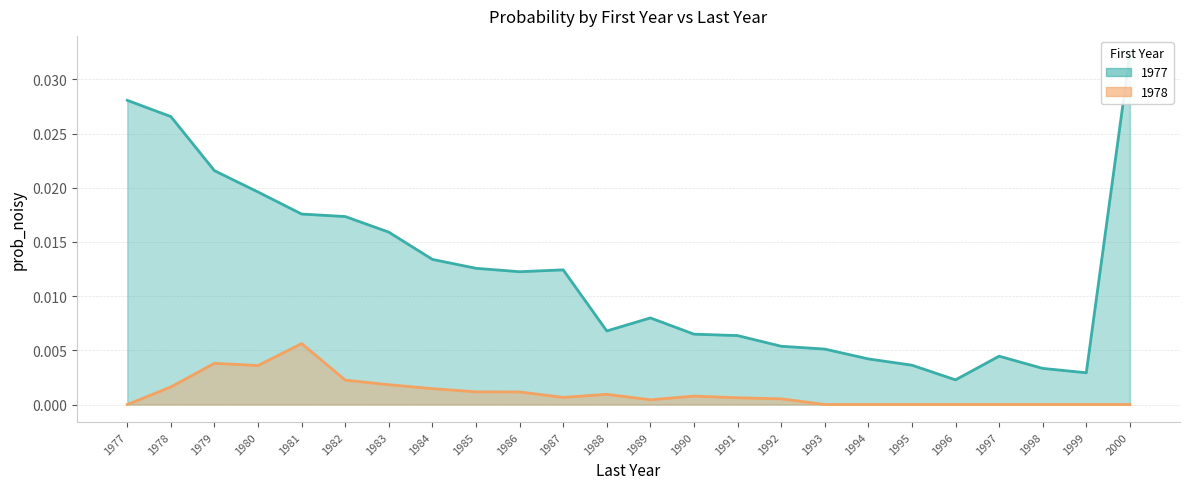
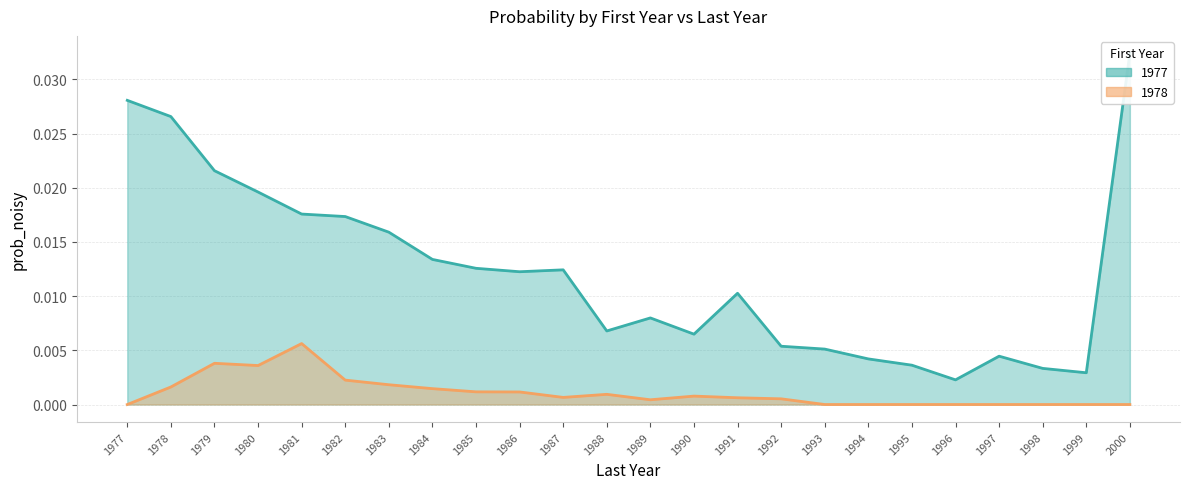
  {
    "1977": {
      "1977": 0.0281,
      "1978": 0.0266,
      "1979": 0.0216,
      "1980": 0.0196,
      "1981": 0.0176,
      "1982": 0.0173,
      "1983": 0.0159,
      "1984": 0.0134,
      "1985": 0.0126,
      "1986": 0.0123,
      "1987": 0.0124,
      "1988": 0.0068,
      "1989": 0.0080,
      "1990": 0.0065,
-     "1991": 0.0064,
+     "1991": 0.0103,
      "1992": 0.0054,
      "1993": 0.0051,
      "1994": 0.0042,
      "1995": 0.0036,
      "1996": 0.0023,
      "1997": 0.0045,
      "1998": 0.0033,
      "1999": 0.0029
    },
    "1978": {
      "1977": 0.0000,
      "1978": 0.0016,
      "1979": 0.0038,
      "1980": 0.0036,
      "1981": 0.0056,
      "1982": 0.0023,
      "1983": 0.0018,
      "1984": 0.0015,
      "1985": 0.0012,
      "1986": 0.0012,
      "1987": 0.0007,
      "1988": 0.0009,
      "1989": 0.0004,
      "1990": 0.0008,
      "1991": 0.0006,
      "1992": 0.0005,
      "1993": 0.0000,
      "1994": 0.0000,
      "1995": 0.0000,
      "1996": 0.0000,
      "1997": 0.0000,
      "1998": 0.0000,
      "1999": 0.0000,
      "2000": 0.0000
    }
  }
